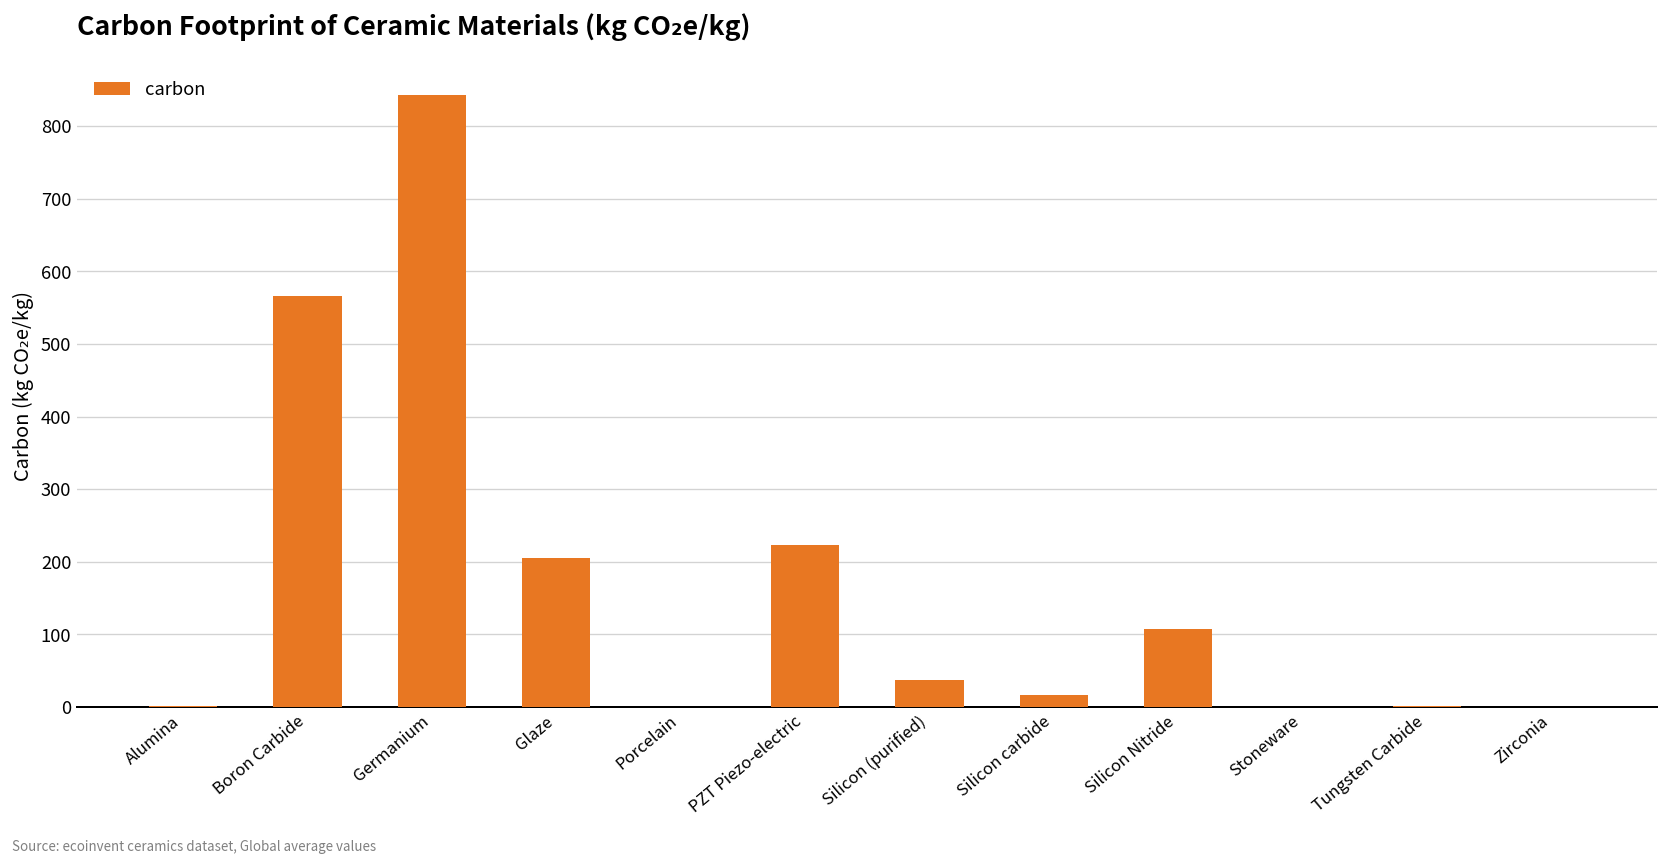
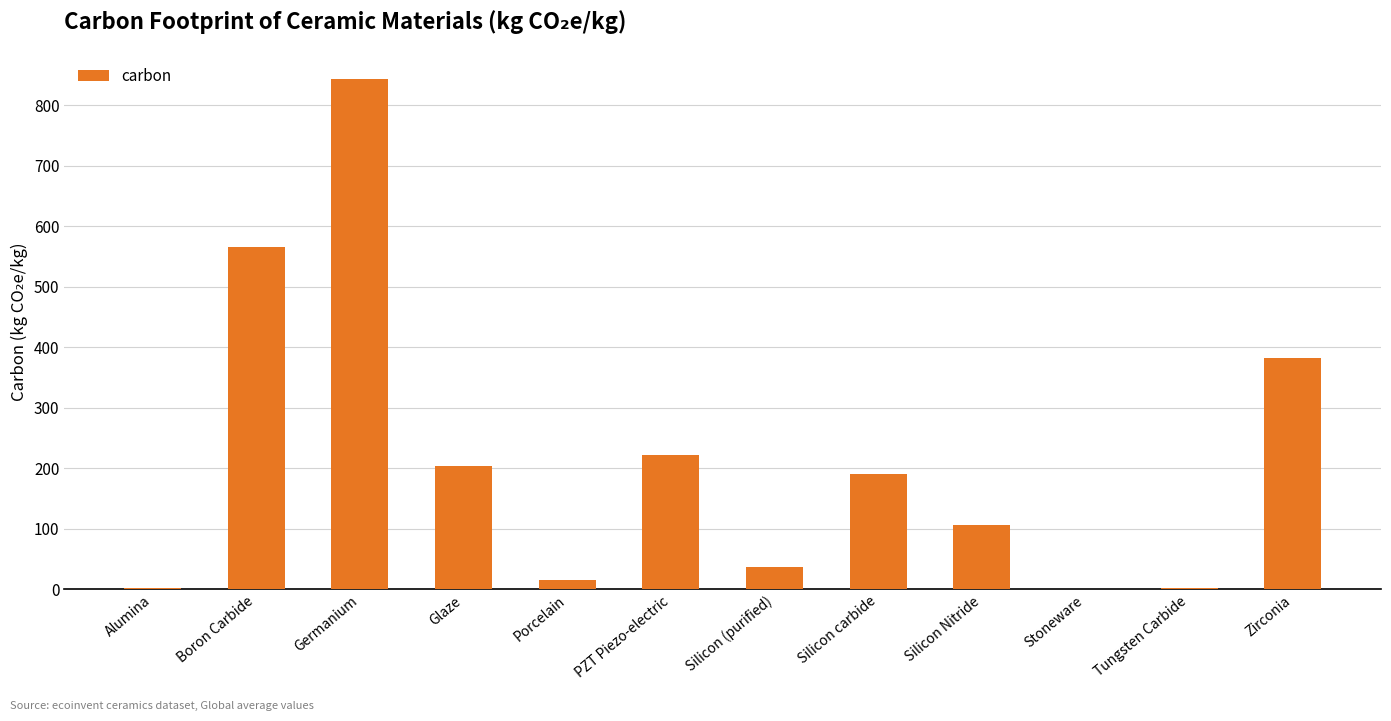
  {
    "Boron Carbide": 570,
    "Germanium": 840,
    "Glaze": 200,
-   "Porcelain": 0,
+   "Porcelain": 20,
    "PZT Piezo-electric": 220,
    "Silicon (purified)": 40,
-   "Silicon carbide": 20,
+   "Silicon carbide": 190,
    "Silicon Nitride": 110,
-   "Zirconia": 0
+   "Zirconia": 380
  }
